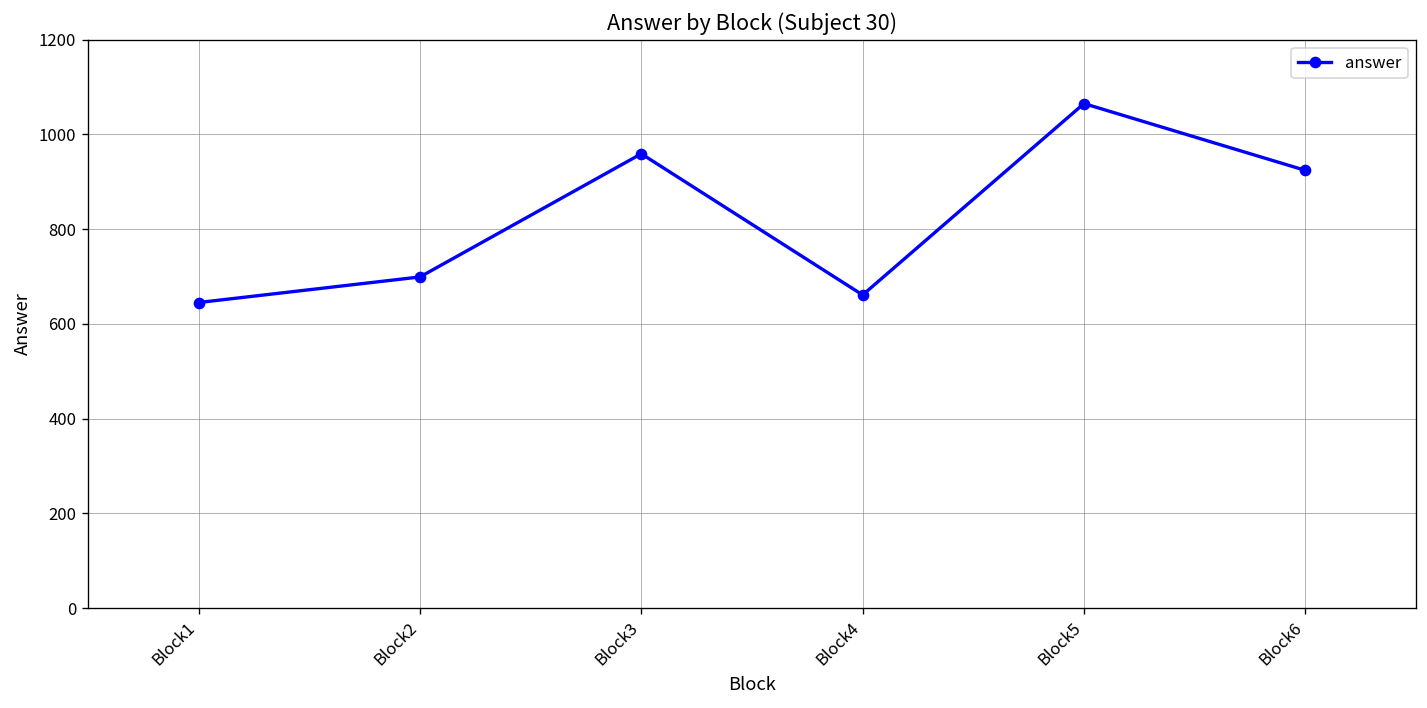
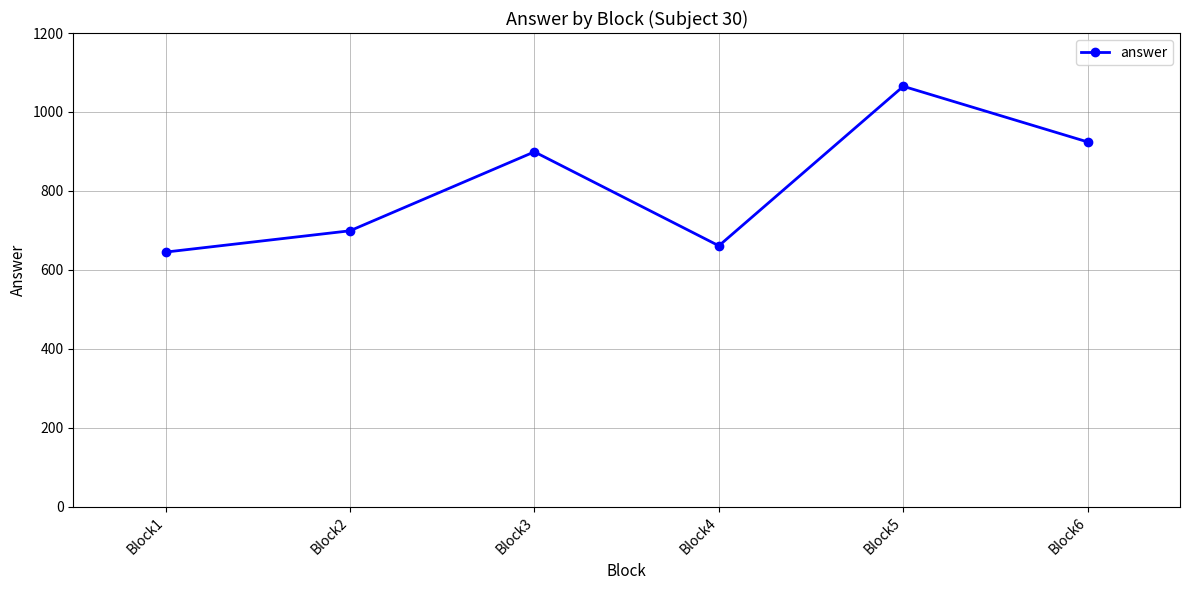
  {
    "Block1": 650,
    "Block2": 700,
-   "Block3": 960,
+   "Block3": 900,
    "Block4": 660,
    "Block5": 1070,
    "Block6": 920
  }
